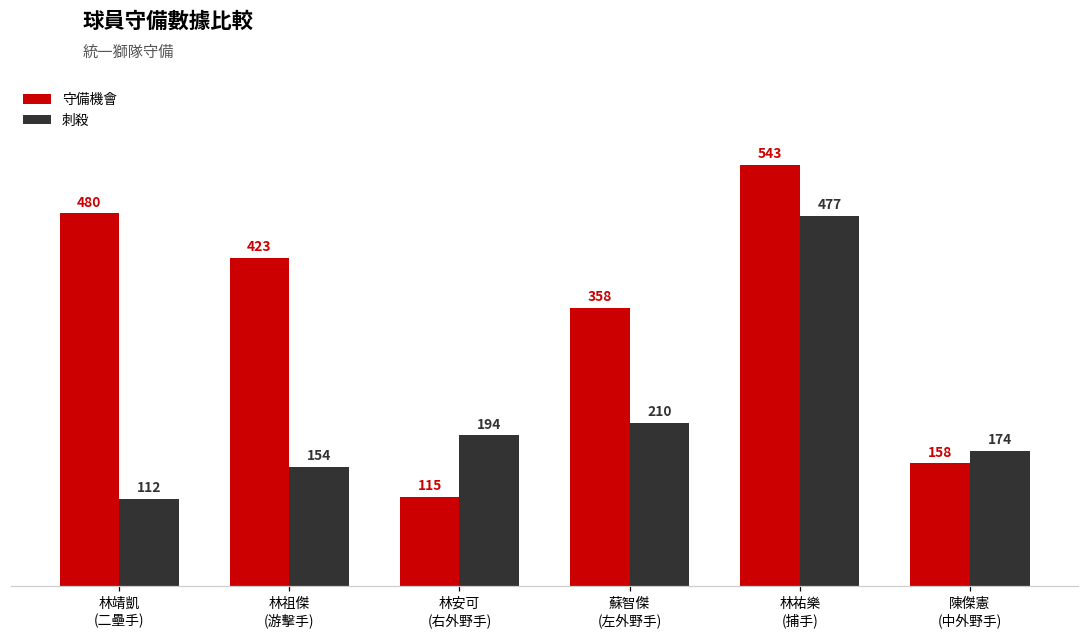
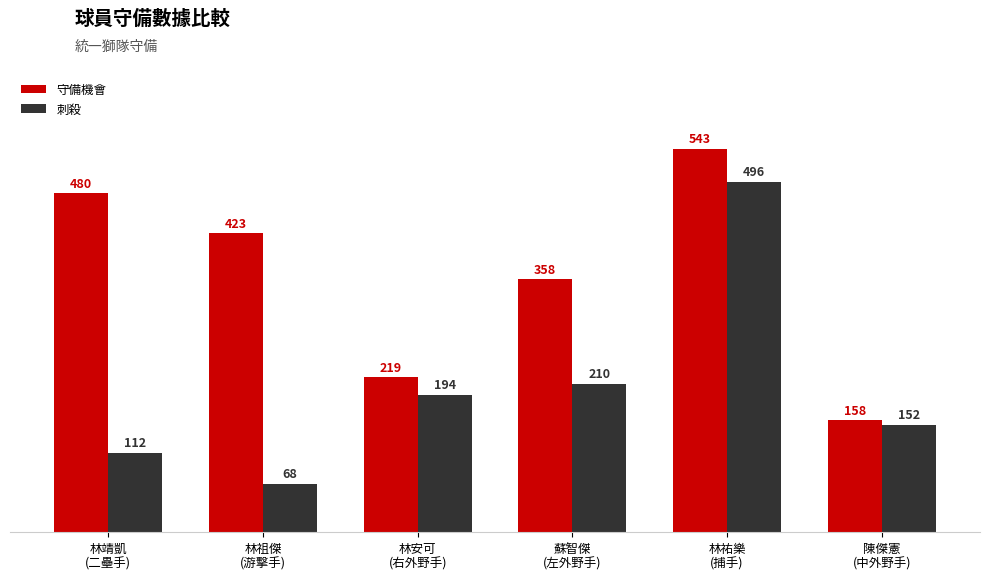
  {
    "守備機會": {
      "林靖凱 (二壘手)": 480,
      "林祖傑 (游擊手)": 423,
-     "林安可 (右外野手)": 115,
+     "林安可 (右外野手)": 219,
      "蘇智傑 (左外野手)": 358,
      "林祐樂 (捕手)": 543,
      "陳傑憲 (中外野手)": 158
    },
    "刺殺": {
      "林靖凱 (二壘手)": 112,
-     "林祖傑 (游擊手)": 154,
+     "林祖傑 (游擊手)": 68,
      "林安可 (右外野手)": 194,
      "蘇智傑 (左外野手)": 210,
-     "林祐樂 (捕手)": 477,
-     "陳傑憲 (中外野手)": 174
+     "林祐樂 (捕手)": 496,
+     "陳傑憲 (中外野手)": 152
    }
  }
